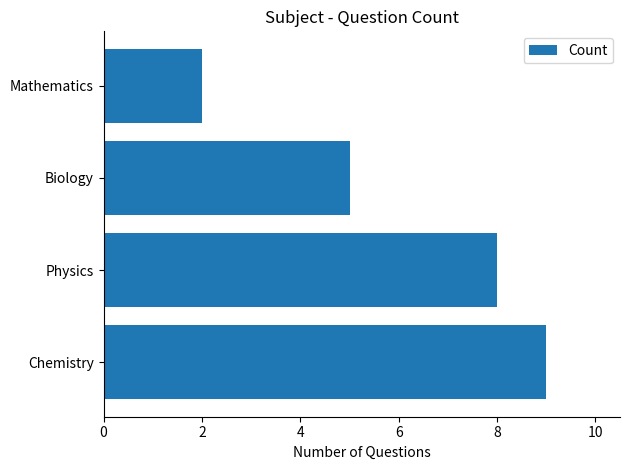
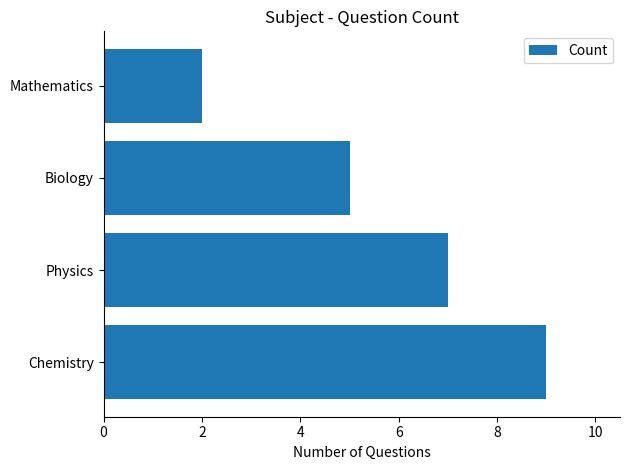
  {
    "Mathematics": 2,
    "Biology": 5,
-   "Physics": 8,
+   "Physics": 7,
    "Chemistry": 9
  }
